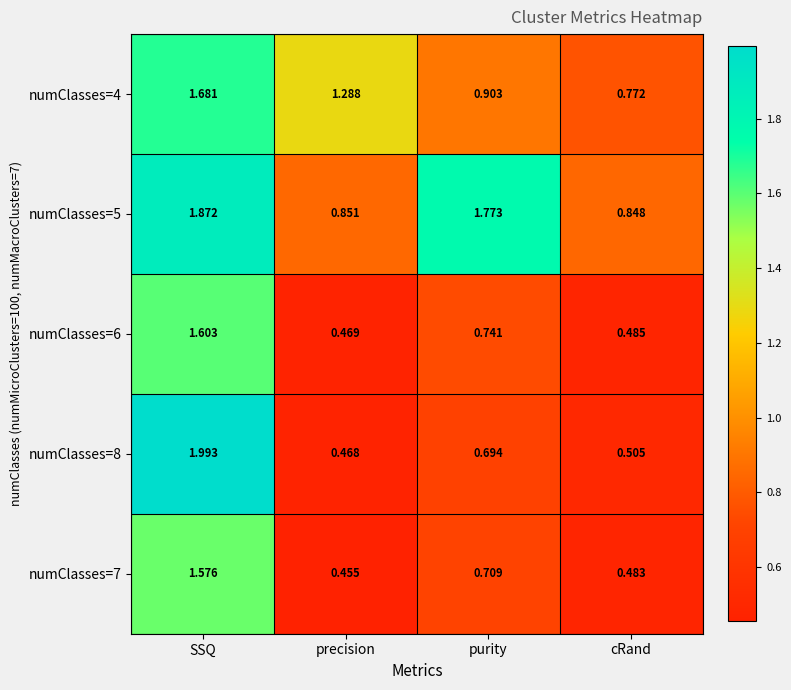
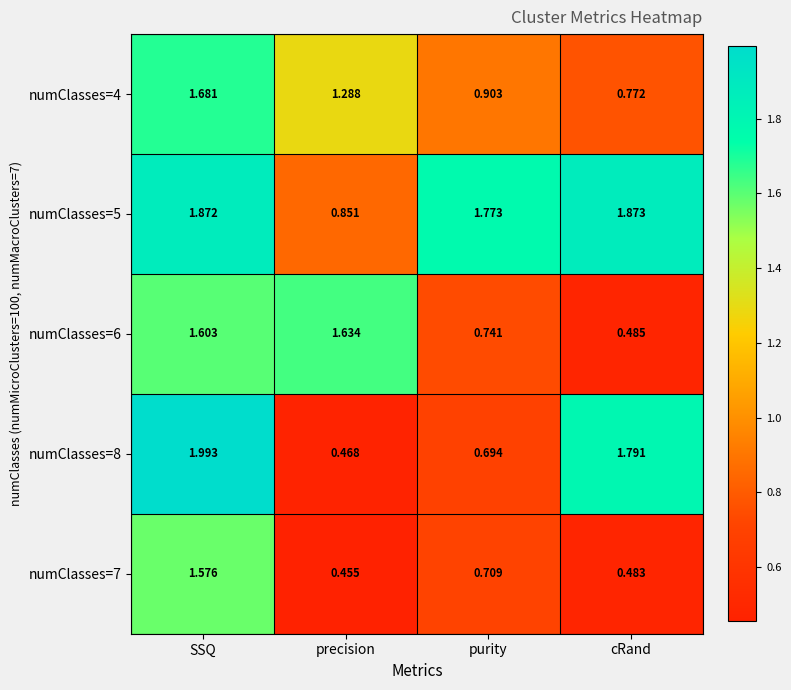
  {
    "numClasses=4": {
      "SSQ": 1.681,
      "precision": 1.288,
      "purity": 0.903,
      "cRand": 0.772
    },
    "numClasses=5": {
      "SSQ": 1.872,
      "precision": 0.851,
      "purity": 1.773,
-     "cRand": 0.848
+     "cRand": 1.873
    },
    "numClasses=6": {
      "SSQ": 1.603,
-     "precision": 0.469,
+     "precision": 1.634,
      "purity": 0.741,
      "cRand": 0.485
    },
    "numClasses=8": {
      "SSQ": 1.993,
      "precision": 0.468,
      "purity": 0.694,
-     "cRand": 0.505
+     "cRand": 1.791
    },
    "numClasses=7": {
      "SSQ": 1.576,
      "precision": 0.455,
      "purity": 0.709,
      "cRand": 0.483
    }
  }
